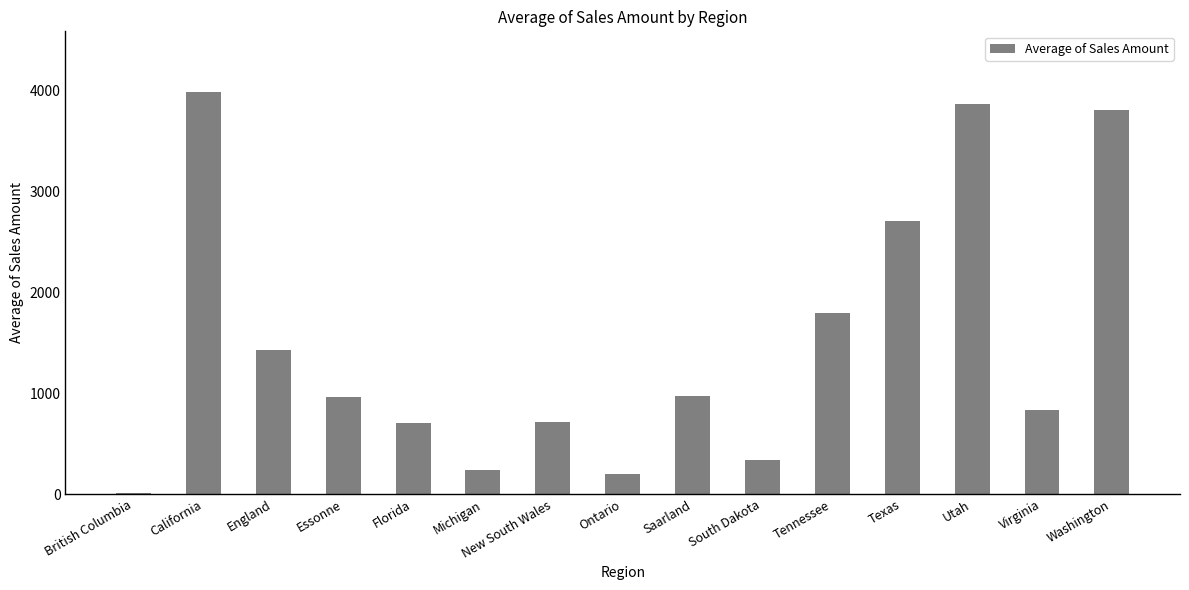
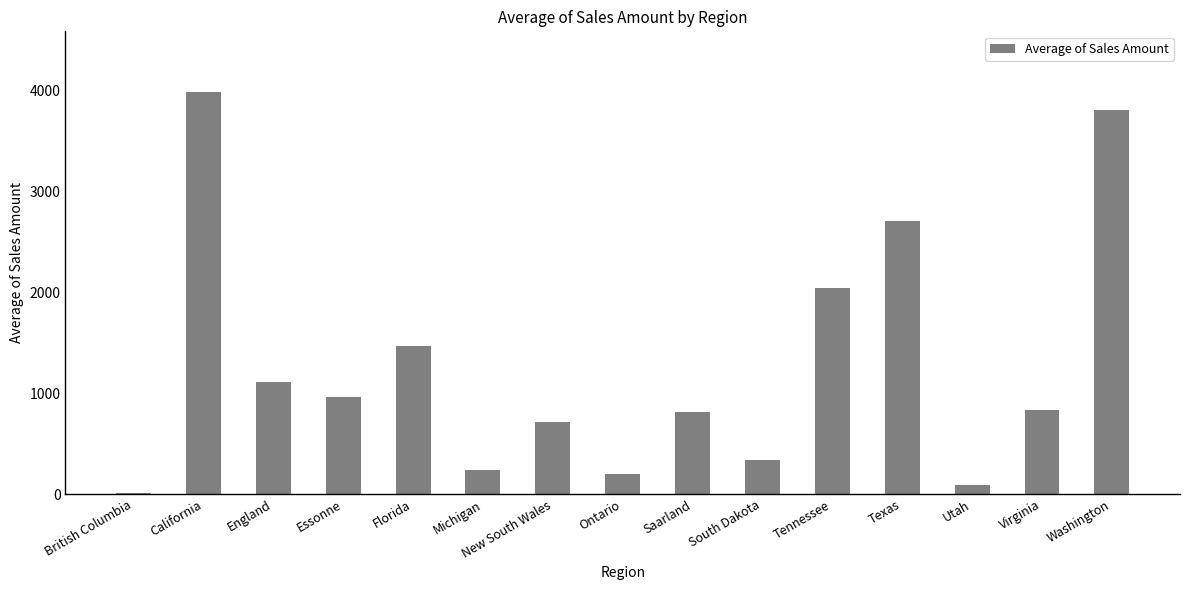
  {
    "California": 3990,
-   "England": 1430,
+   "England": 1110,
    "Essonne": 960,
-   "Florida": 700,
+   "Florida": 1470,
    "Michigan": 240,
    "New South Wales": 710,
    "Ontario": 200,
-   "Saarland": 980,
+   "Saarland": 810,
    "South Dakota": 340,
-   "Tennessee": 1800,
+   "Tennessee": 2040,
    "Texas": 2710,
-   "Utah": 3870,
+   "Utah": 90,
    "Virginia": 840,
    "Washington": 3810
  }
